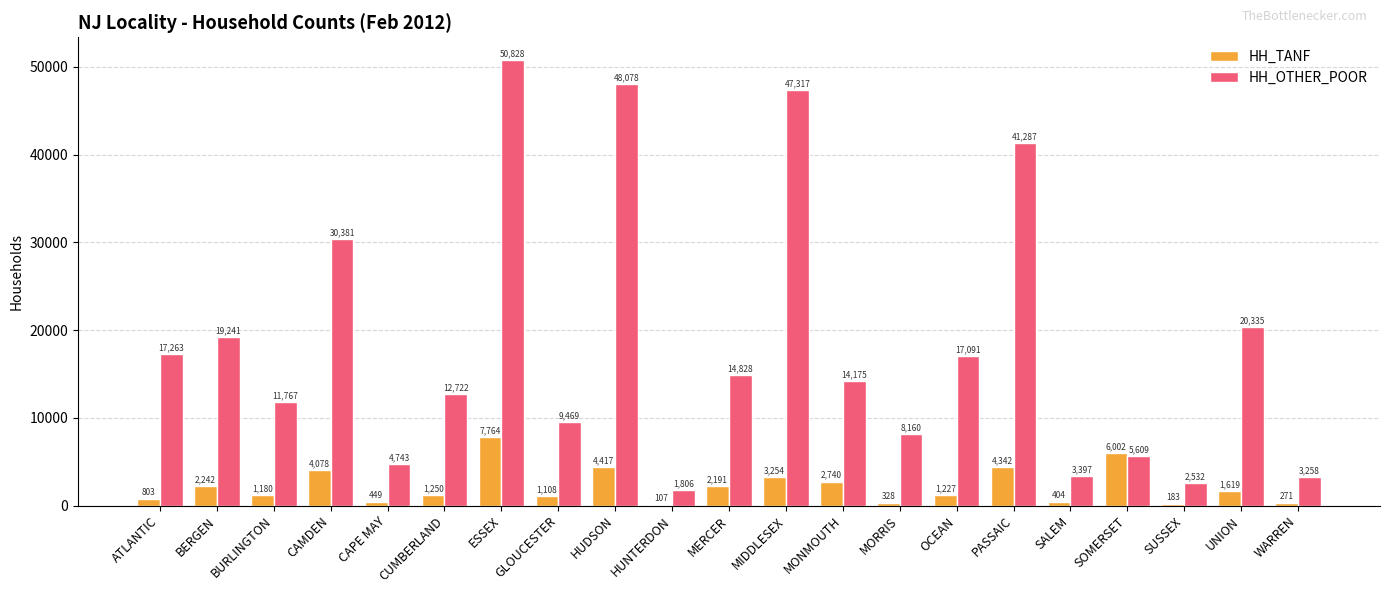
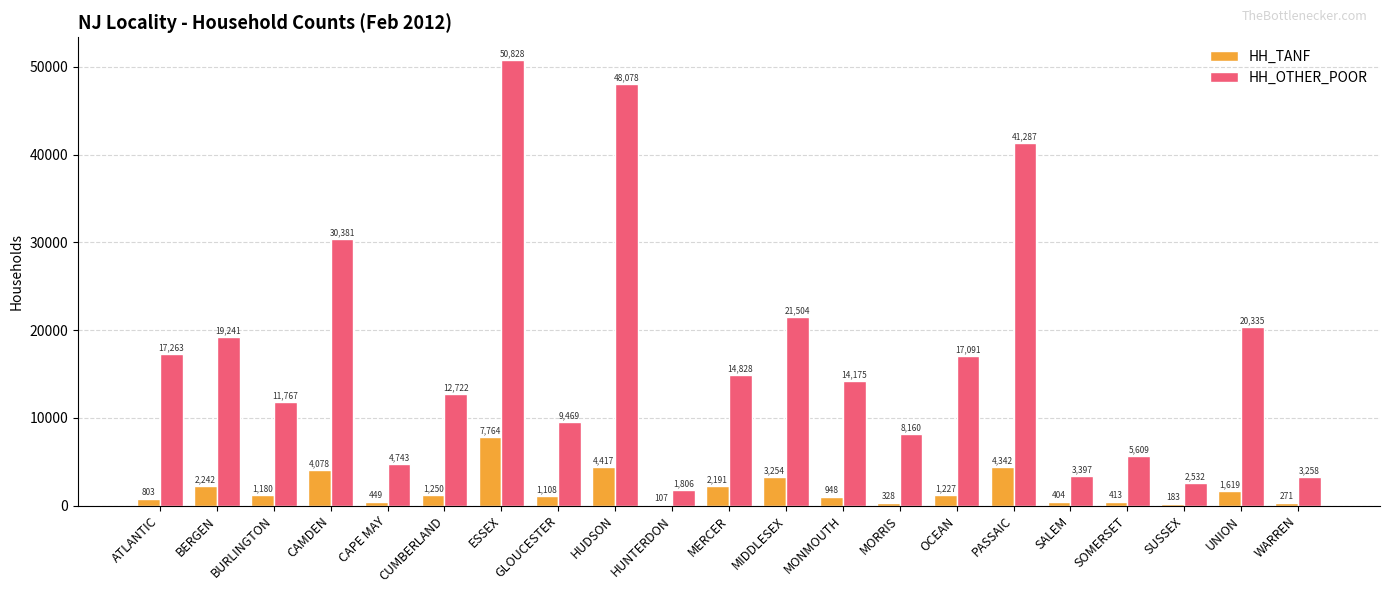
  {
    "HH_TANF": {
      "ATLANTIC": "803",
      "BERGEN": "2,242",
      "BURLINGTON": "1,180",
      "CAMDEN": "4,078",
      "CAPE MAY": "449",
      "CUMBERLAND": "1,250",
      "ESSEX": "7,764",
      "GLOUCESTER": "1,108",
      "HUDSON": "4,417",
      "HUNTERDON": "107",
      "MERCER": "2,191",
      "MIDDLESEX": "3,254",
-     "MONMOUTH": "2,740",
+     "MONMOUTH": "948",
      "MORRIS": "328",
      "OCEAN": "1,227",
      "PASSAIC": "4,342",
      "SALEM": "404",
-     "SOMERSET": "6,002",
+     "SOMERSET": "413",
      "SUSSEX": "183",
      "UNION": "1,619",
      "WARREN": "271"
    },
    "HH_OTHER_POOR": {
      "ATLANTIC": "17,263",
      "BERGEN": "19,241",
      "BURLINGTON": "11,767",
      "CAMDEN": "30,381",
      "CAPE MAY": "4,743",
      "CUMBERLAND": "12,722",
      "ESSEX": "50,828",
      "GLOUCESTER": "9,469",
      "HUDSON": "48,078",
      "HUNTERDON": "1,806",
      "MERCER": "14,828",
-     "MIDDLESEX": "47,317",
+     "MIDDLESEX": "21,504",
      "MONMOUTH": "14,175",
      "MORRIS": "8,160",
      "OCEAN": "17,091",
      "PASSAIC": "41,287",
      "SALEM": "3,397",
      "SOMERSET": "5,609",
      "SUSSEX": "2,532",
      "UNION": "20,335",
      "WARREN": "3,258"
    }
  }
